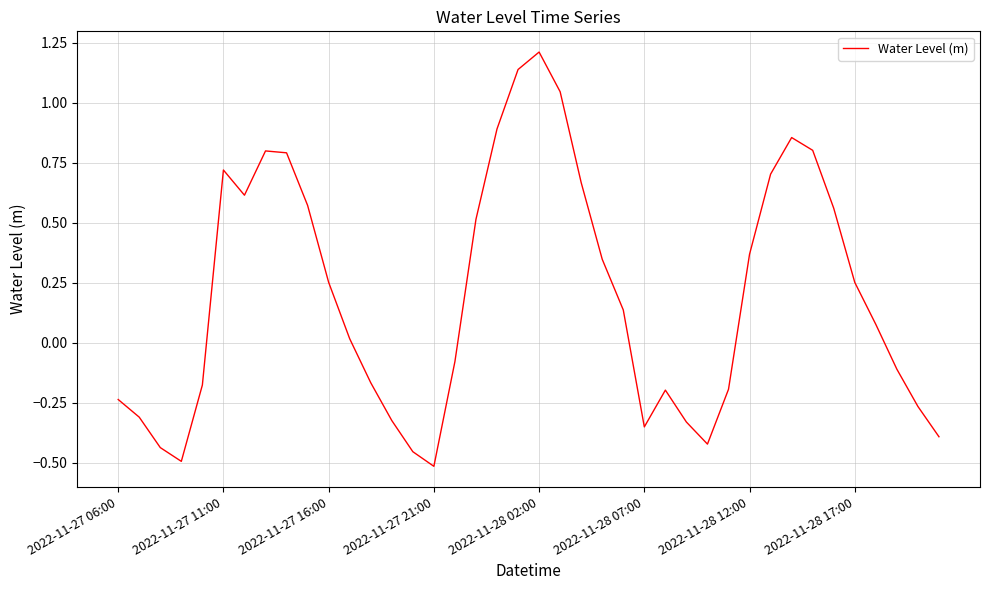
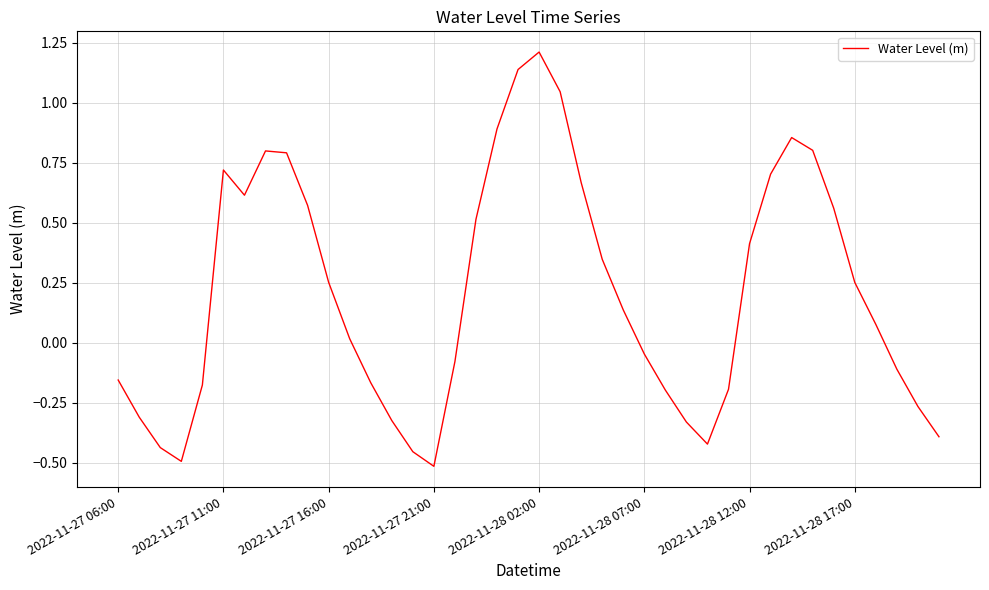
  {
-   "2022-11-27 06:00": -0.24,
+   "2022-11-27 06:00": -0.15,
    "2022-11-27 11:00": 0.72,
    "2022-11-27 16:00": 0.25,
    "2022-11-27 21:00": -0.51,
    "2022-11-28 02:00": 1.21,
-   "2022-11-28 07:00": -0.35,
-   "2022-11-28 12:00": 0.37,
+   "2022-11-28 07:00": -0.05,
+   "2022-11-28 12:00": 0.41,
    "2022-11-28 17:00": 0.25
  }
